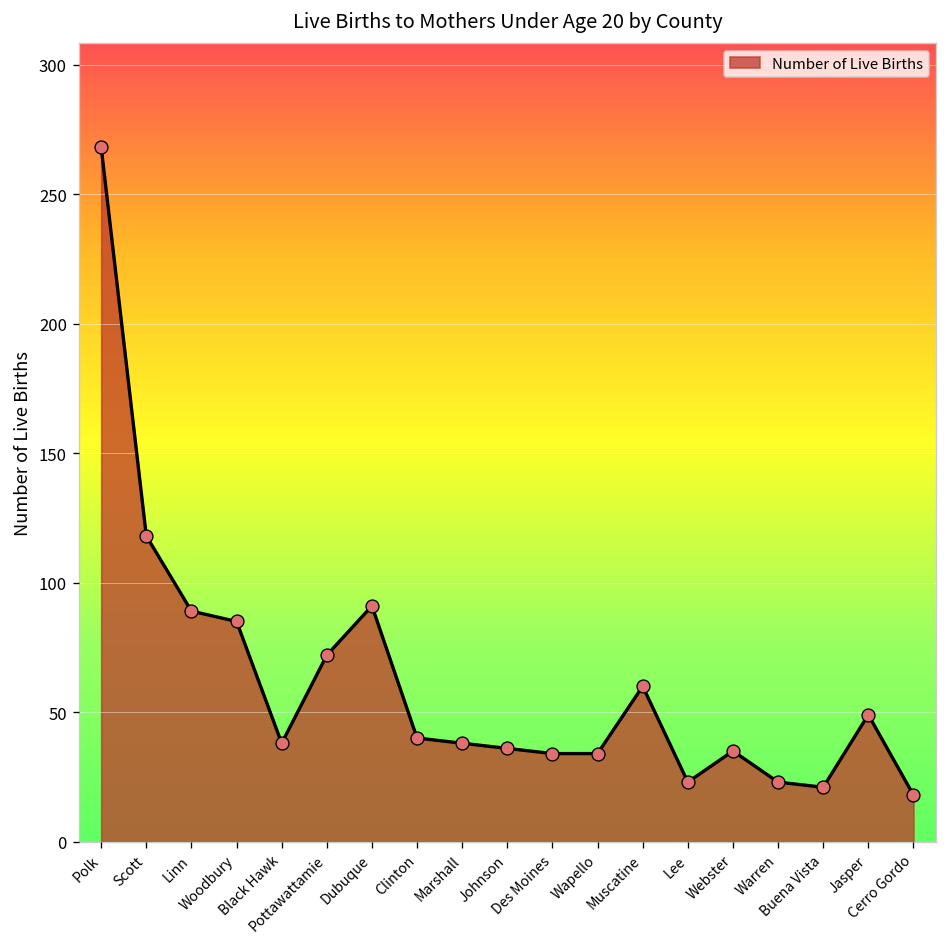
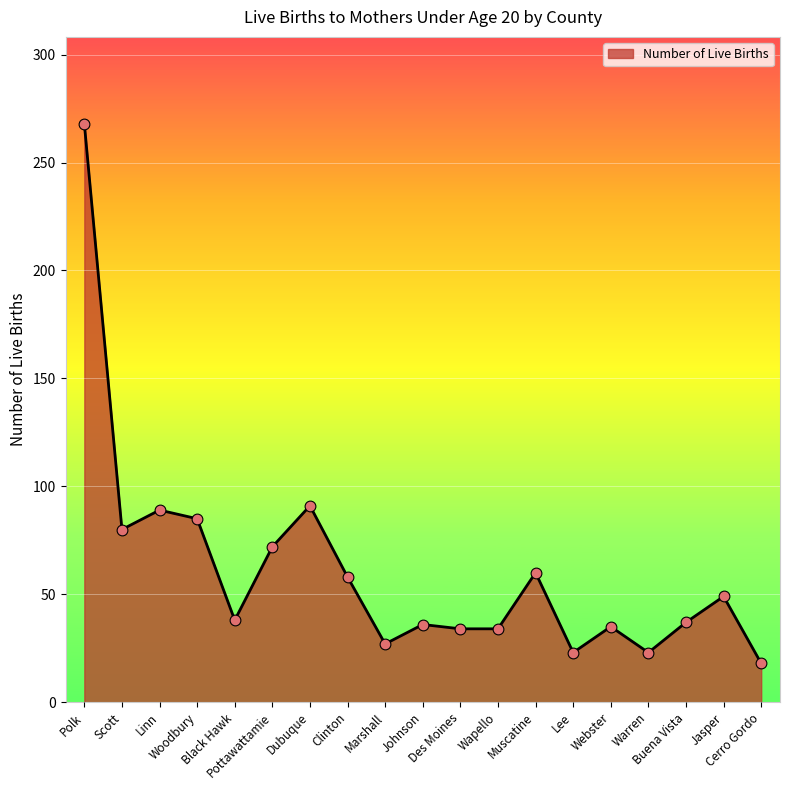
  {
    "Polk": 268,
-   "Scott": 118,
+   "Scott": 80,
    "Linn": 89,
    "Woodbury": 85,
    "Black Hawk": 38,
    "Pottawattamie": 72,
    "Dubuque": 91,
-   "Clinton": 40,
-   "Marshall": 38,
+   "Clinton": 58,
+   "Marshall": 27,
    "Johnson": 36,
    "Des Moines": 34,
    "Wapello": 34,
    "Muscatine": 60,
    "Lee": 23,
    "Webster": 35,
    "Warren": 23,
-   "Buena Vista": 21,
+   "Buena Vista": 37,
    "Jasper": 49,
    "Cerro Gordo": 18
  }
